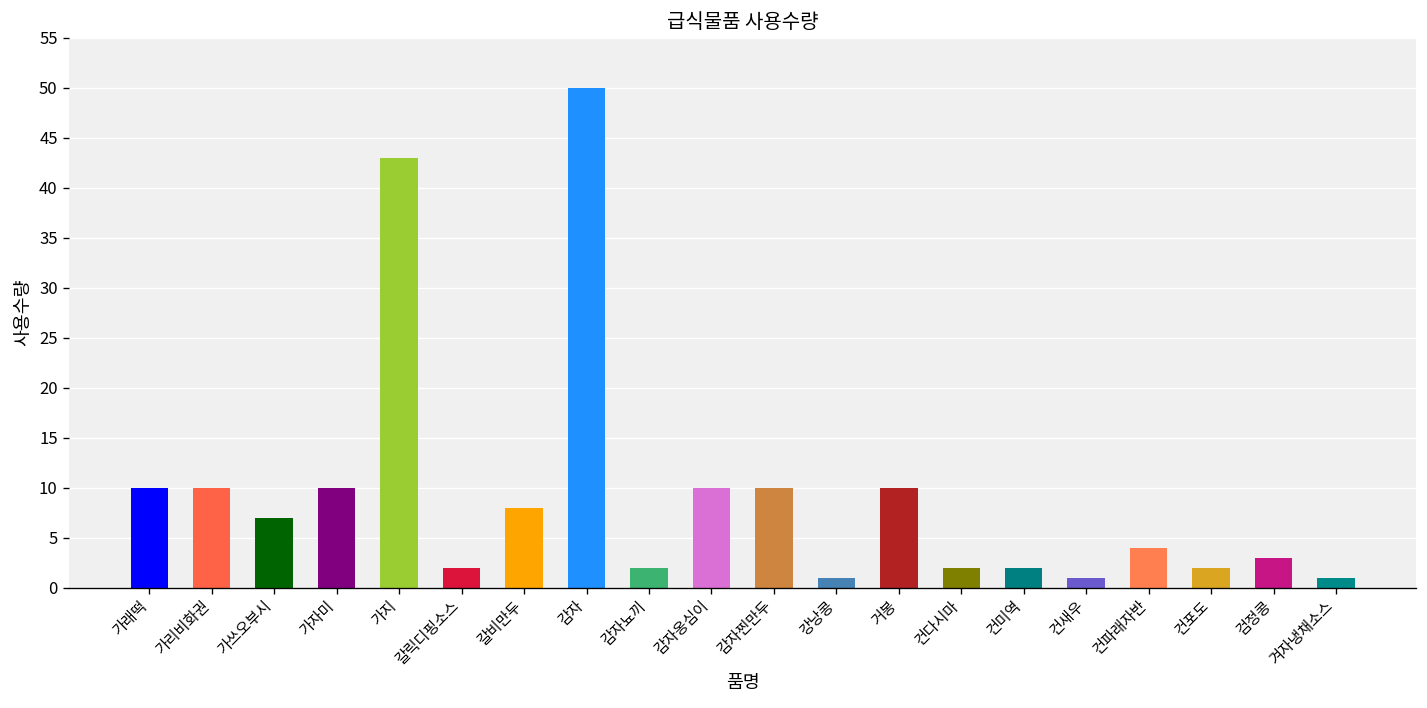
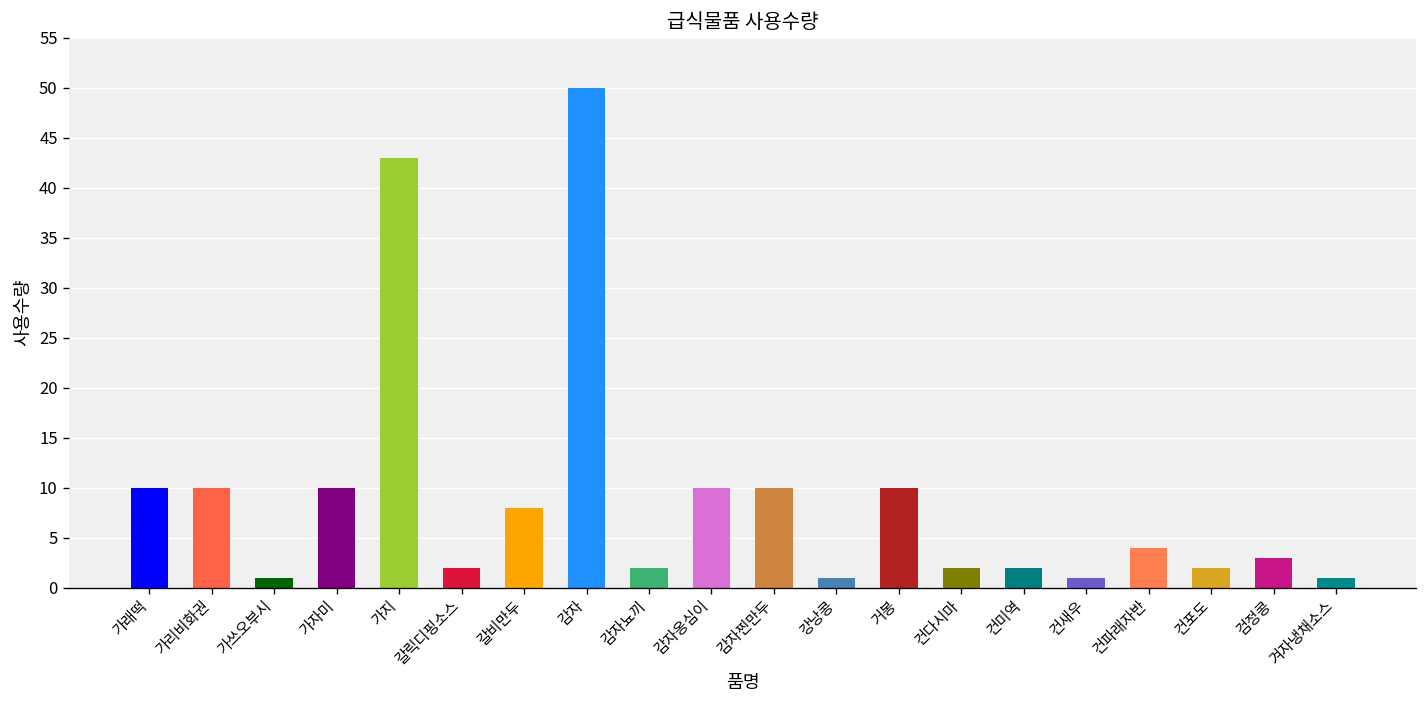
  {
    "가래떡": 10,
    "가리비화권": 10,
-   "가쓰오부시": 7,
+   "가쓰오부시": 1,
    "가자미": 10,
    "가지": 43,
    "갈릭디핑소스": 2,
    "갈비만두": 8,
    "감자": 50,
    "감자뇨끼": 2,
    "감자옹심이": 10,
    "감자찐만두": 10,
    "강낭콩": 1,
    "거봉": 10,
    "건다시마": 2,
    "건미역": 2,
    "건새우": 1,
    "건파래자반": 4,
    "건포도": 2,
    "검정콩": 3,
    "겨자냉채소스": 1
  }
